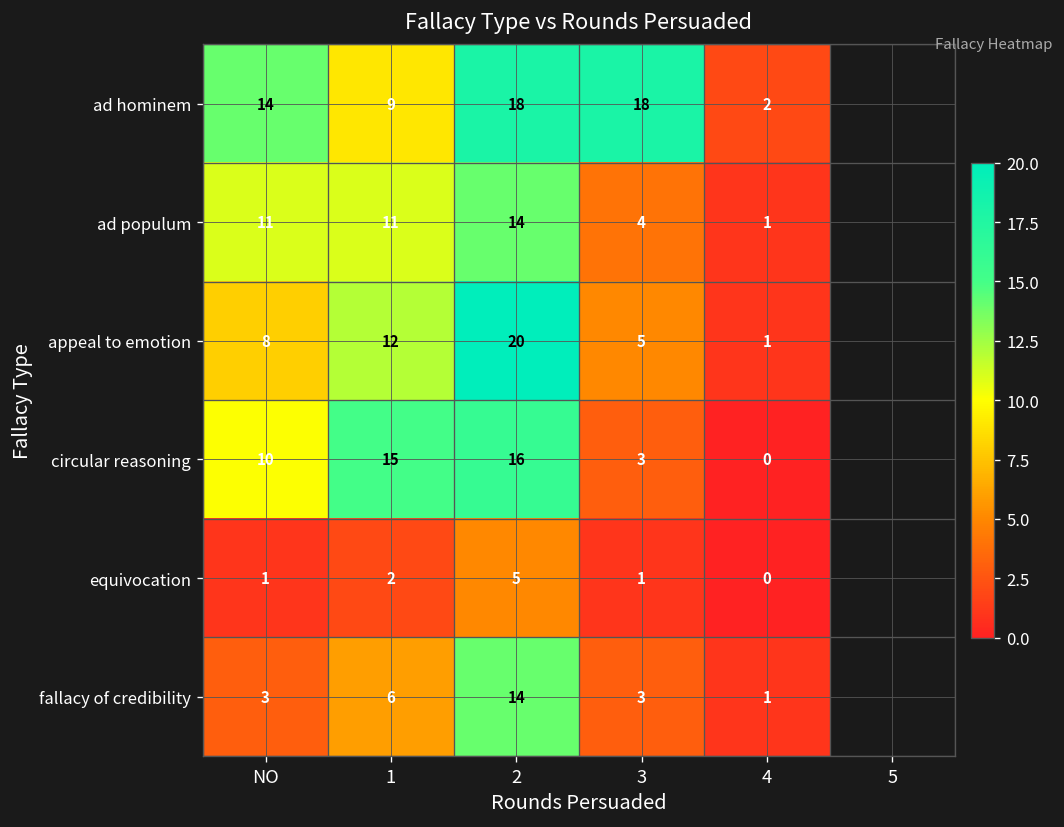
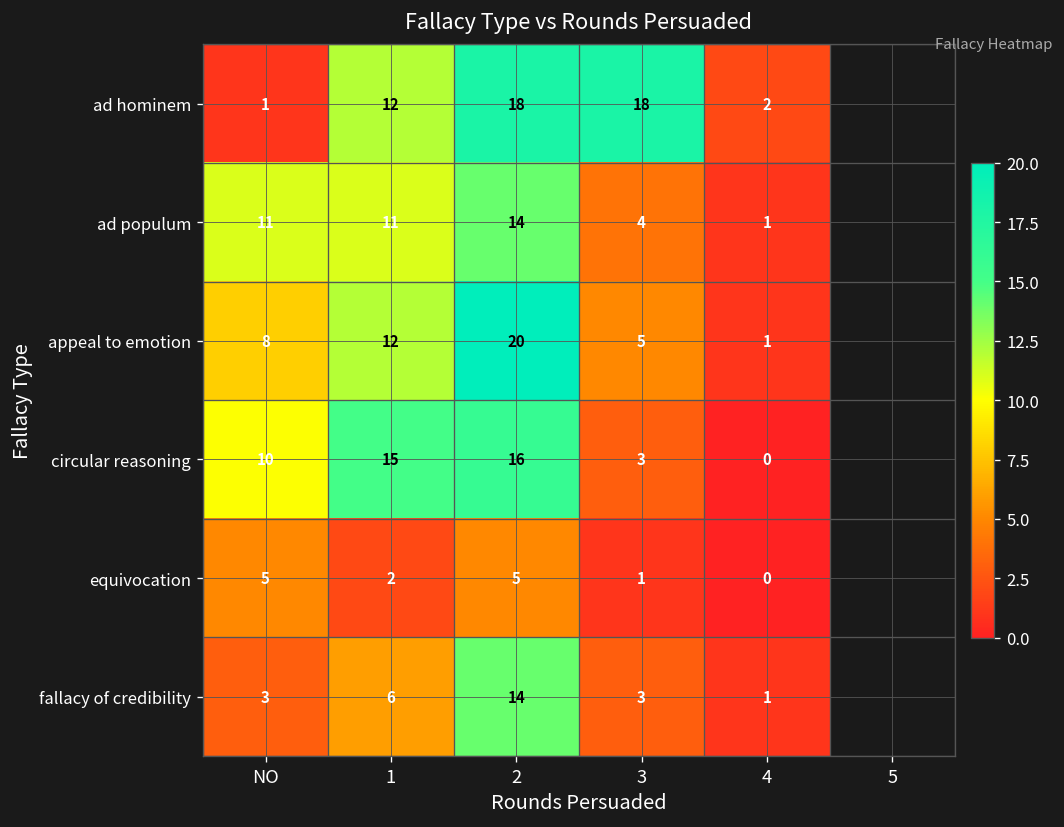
  {
    "ad hominem": {
-     "NO": 14,
-     "1": 9,
+     "NO": 1,
+     "1": 12,
      "2": 18,
      "3": 18,
      "4": 2
    },
    "ad populum": {
      "NO": 11,
      "1": 11,
      "2": 14,
      "3": 4,
      "4": 1
    },
    "appeal to emotion": {
      "NO": 8,
      "1": 12,
      "2": 20,
      "3": 5,
      "4": 1
    },
    "circular reasoning": {
      "NO": 10,
      "1": 15,
      "2": 16,
      "3": 3,
      "4": 0
    },
    "equivocation": {
-     "NO": 1,
+     "NO": 5,
      "1": 2,
      "2": 5,
      "3": 1,
      "4": 0
    },
    "fallacy of credibility": {
      "NO": 3,
      "1": 6,
      "2": 14,
      "3": 3,
      "4": 1
    }
  }
